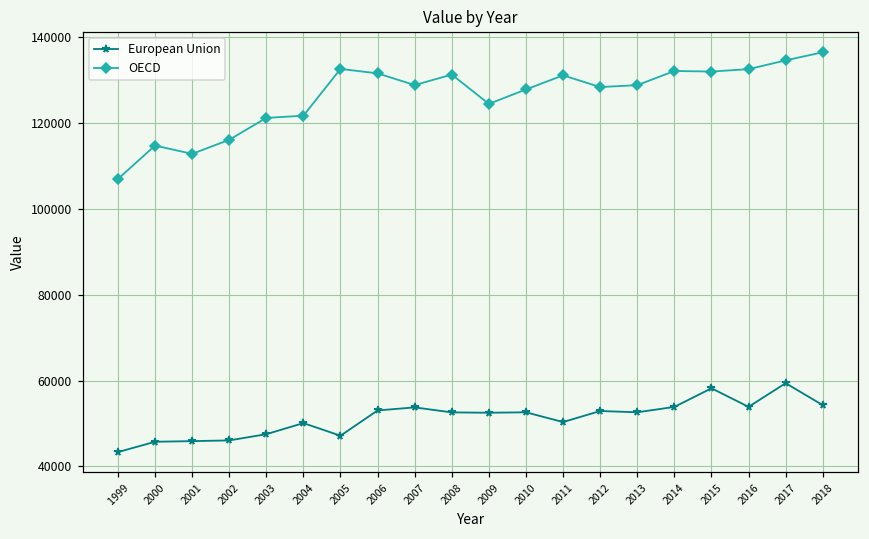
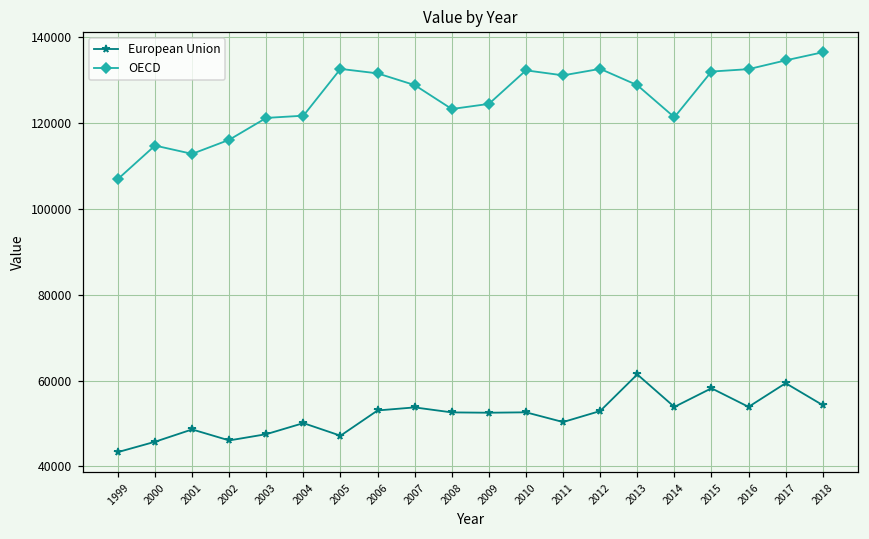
  {
    "European Union": {
      "1999": 43000,
      "2000": 46000,
-     "2001": 46000,
+     "2001": 49000,
      "2002": 46000,
      "2003": 48000,
      "2004": 50000,
      "2005": 47000,
      "2006": 53000,
      "2007": 54000,
      "2008": 53000,
      "2009": 53000,
      "2010": 53000,
      "2011": 50000,
      "2012": 53000,
-     "2013": 53000,
+     "2013": 61000,
      "2014": 54000,
      "2015": 58000,
      "2016": 54000,
      "2017": 59000,
      "2018": 54000
    },
    "OECD": {
      "1999": 107000,
      "2000": 115000,
      "2001": 113000,
      "2002": 116000,
      "2003": 121000,
      "2004": 122000,
      "2005": 133000,
      "2006": 132000,
      "2007": 129000,
-     "2008": 131000,
+     "2008": 123000,
      "2009": 124000,
-     "2010": 128000,
+     "2010": 132000,
      "2011": 131000,
-     "2012": 128000,
+     "2012": 133000,
      "2013": 129000,
-     "2014": 132000,
+     "2014": 121000,
      "2015": 132000,
      "2016": 133000,
      "2017": 135000,
      "2018": 136000
    }
  }
